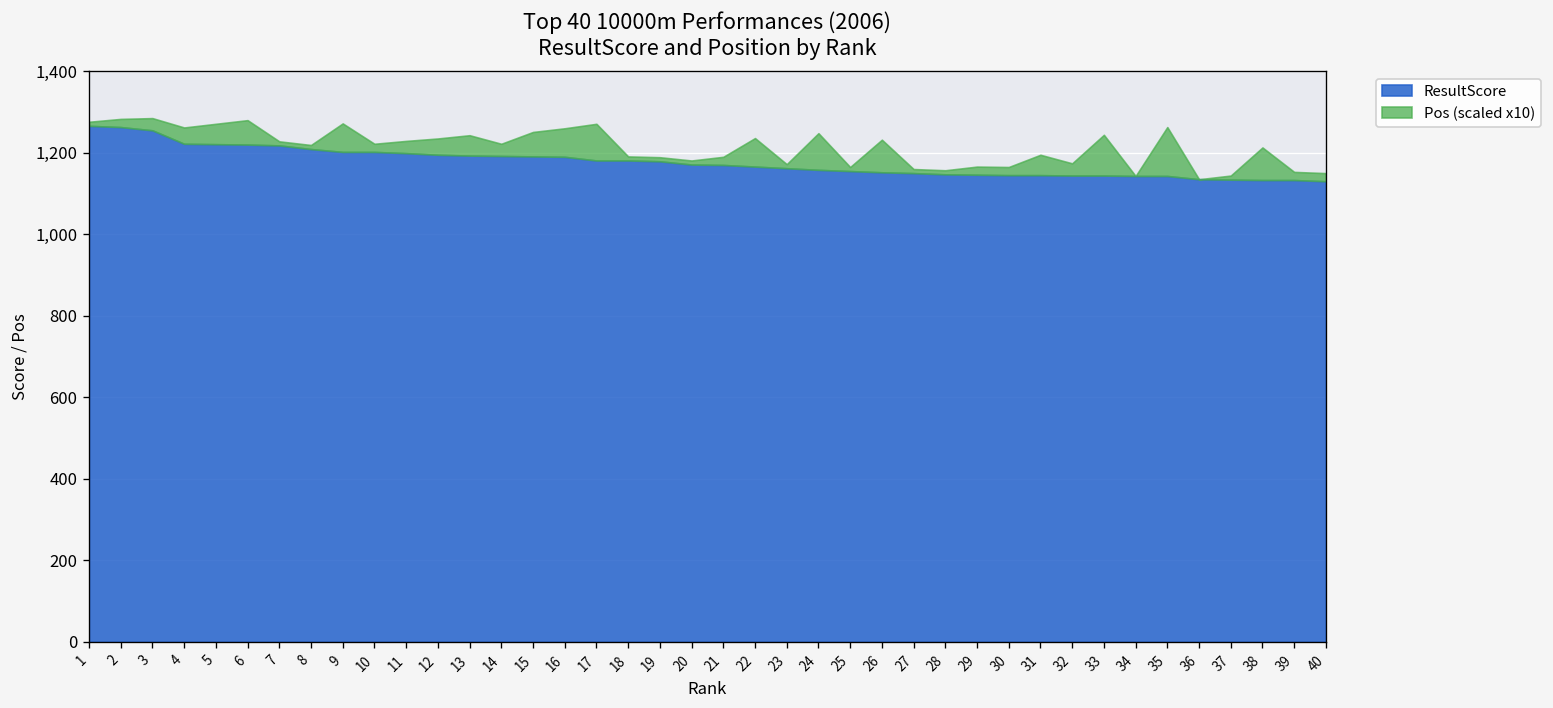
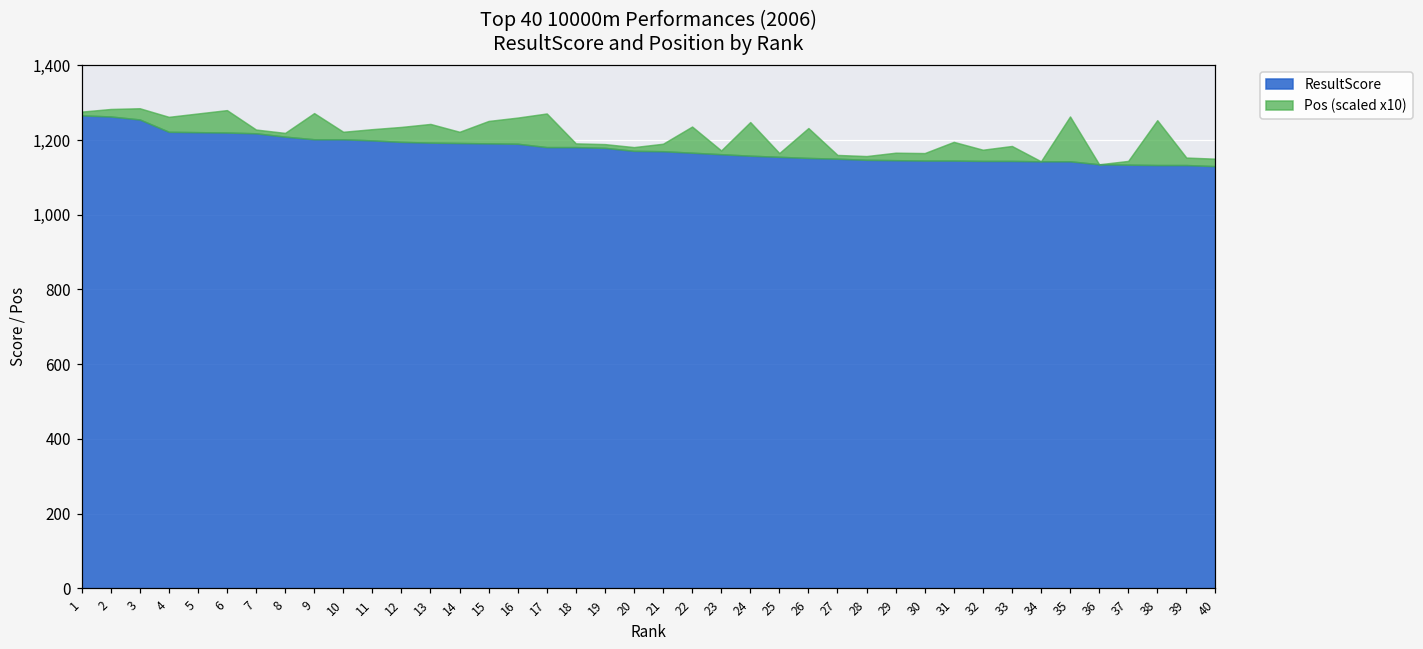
  {
    "ResultScore": {
      "1": "1,270",
      "2": "1,260",
      "3": "1,260",
      "4": "1,220",
      "5": "1,220",
      "6": "1,220",
      "7": "1,220",
      "8": "1,210",
      "9": "1,200",
      "10": "1,200",
      "11": "1,200",
      "12": "1,200",
      "13": "1,190",
      "14": "1,190",
      "15": "1,190",
      "16": "1,190",
      "17": "1,180",
      "18": "1,180",
      "19": "1,180",
      "20": "1,170",
      "21": "1,170",
      "22": "1,170",
      "23": "1,160",
      "24": "1,160",
      "25": "1,160",
      "26": "1,150",
      "27": "1,150",
      "28": "1,150",
      "29": "1,150",
      "30": "1,150",
      "31": "1,150",
      "32": "1,140",
      "33": "1,140",
      "35": "1,140",
      "37": "1,130",
      "38": "1,130",
      "39": "1,130",
      "40": "1,130"
    },
    "Pos (scaled x10)": {
      "1": "10",
      "2": "20",
      "3": "30",
      "4": "40",
      "5": "50",
      "6": "60",
      "7": "10",
      "8": "10",
      "9": "70",
      "10": "20",
      "11": "30",
      "12": "40",
      "13": "50",
      "14": "30",
      "15": "60",
      "16": "70",
      "17": "90",
      "18": "10",
      "19": "10",
      "20": "10",
      "21": "20",
      "22": "70",
      "23": "10",
      "24": "90",
      "25": "10",
      "26": "80",
      "27": "10",
      "28": "10",
      "29": "20",
      "30": "20",
      "31": "50",
      "32": "30",
-     "33": "100",
+     "33": "40",
      "35": "120",
      "37": "10",
-     "38": "80",
+     "38": "120",
      "39": "20",
      "40": "20"
    }
  }
